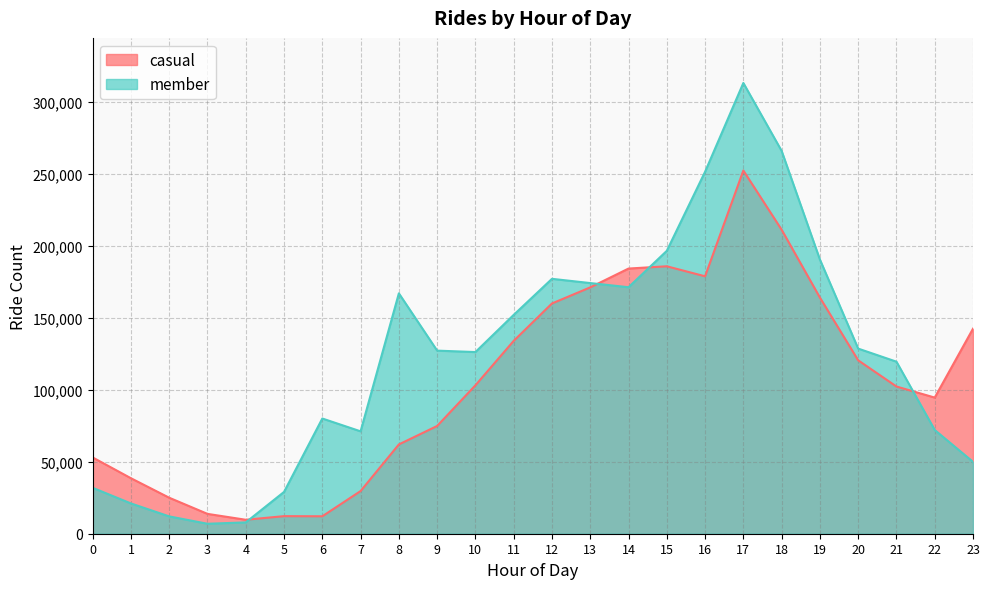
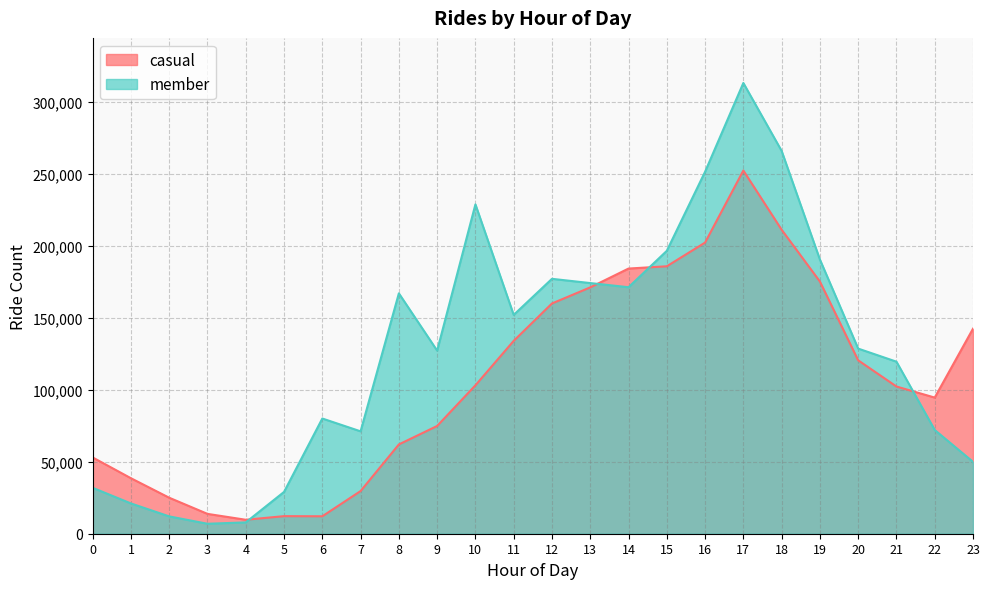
  {
    "casual": {
      "0": "53,000",
      "1": "39,000",
      "2": "25,000",
      "3": "14,000",
      "4": "10,000",
      "5": "12,000",
      "6": "12,000",
      "7": "30,000",
      "8": "62,000",
      "9": "75,000",
      "10": "103,000",
      "11": "134,000",
      "12": "160,000",
      "13": "171,000",
      "14": "184,000",
      "15": "186,000",
-     "16": "179,000",
+     "16": "202,000",
      "17": "252,000",
      "18": "211,000",
-     "19": "164,000",
+     "19": "175,000",
      "20": "120,000",
      "21": "102,000",
      "22": "95,000",
      "23": "142,000"
    },
    "member": {
      "0": "32,000",
      "1": "21,000",
      "2": "12,000",
      "3": "7,000",
      "4": "8,000",
      "5": "29,000",
      "6": "80,000",
      "7": "71,000",
      "8": "167,000",
      "9": "127,000",
-     "10": "126,000",
+     "10": "229,000",
      "11": "152,000",
      "12": "177,000",
      "13": "174,000",
      "14": "171,000",
      "15": "196,000",
      "16": "251,000",
      "17": "313,000",
      "18": "266,000",
      "19": "190,000",
      "20": "129,000",
      "21": "119,000",
      "22": "72,000",
      "23": "50,000"
    }
  }
